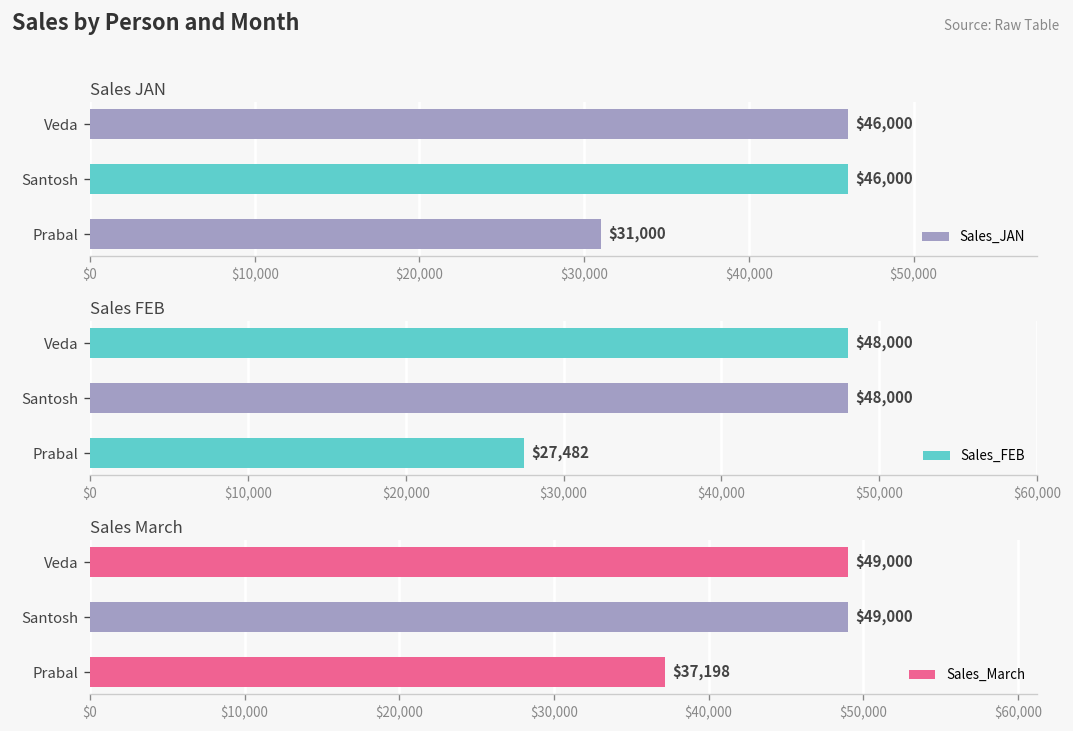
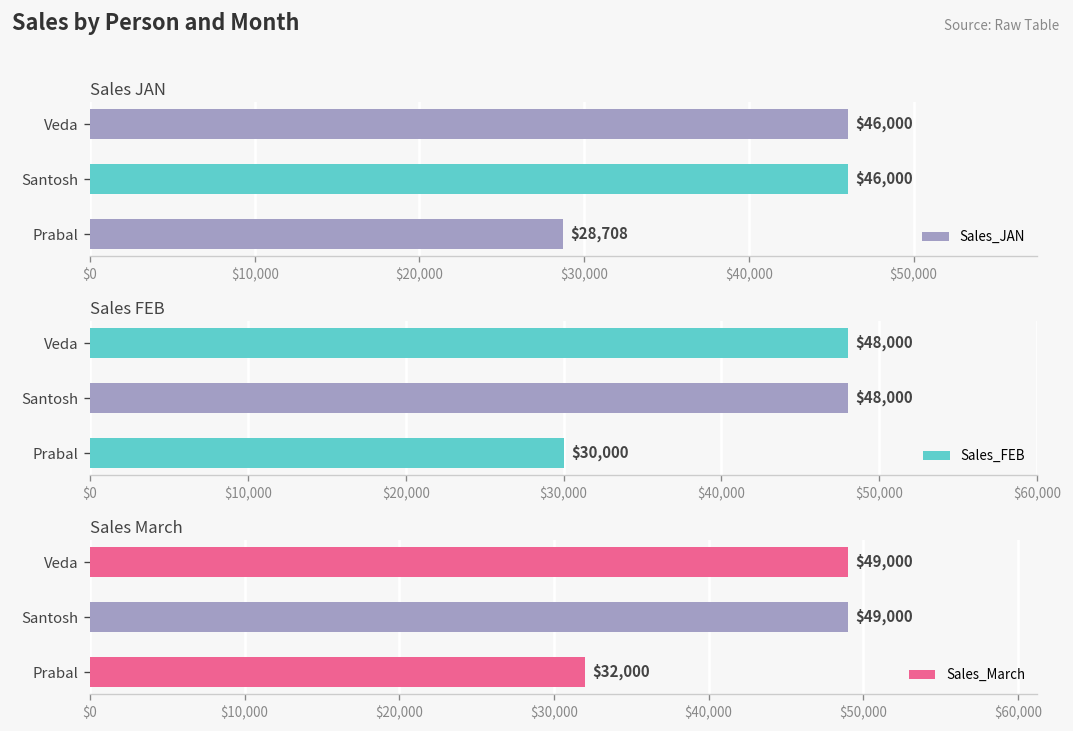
  {
    "Sales JAN": {
      "Veda": "$46,000",
      "Santosh": "$46,000",
-     "Prabal": "$31,000"
+     "Prabal": "$28,708"
    },
    "Sales FEB": {
      "Veda": "$48,000",
      "Santosh": "$48,000",
-     "Prabal": "$27,482"
+     "Prabal": "$30,000"
    },
    "Sales March": {
      "Veda": "$49,000",
      "Santosh": "$49,000",
-     "Prabal": "$37,198"
+     "Prabal": "$32,000"
    }
  }
